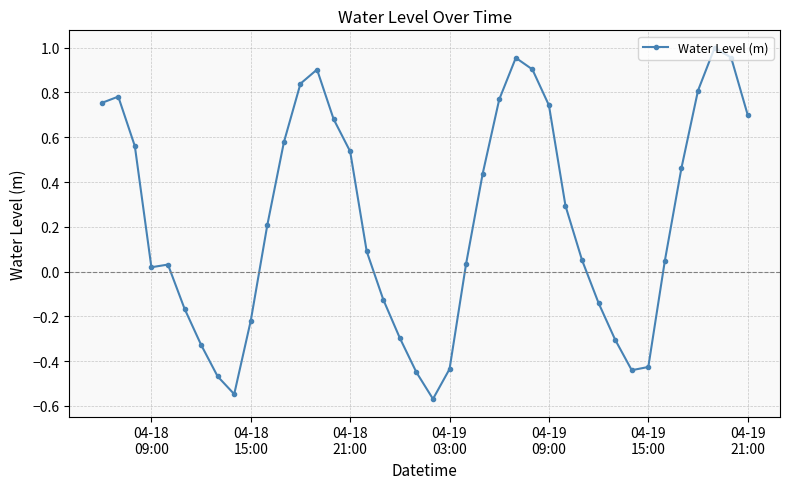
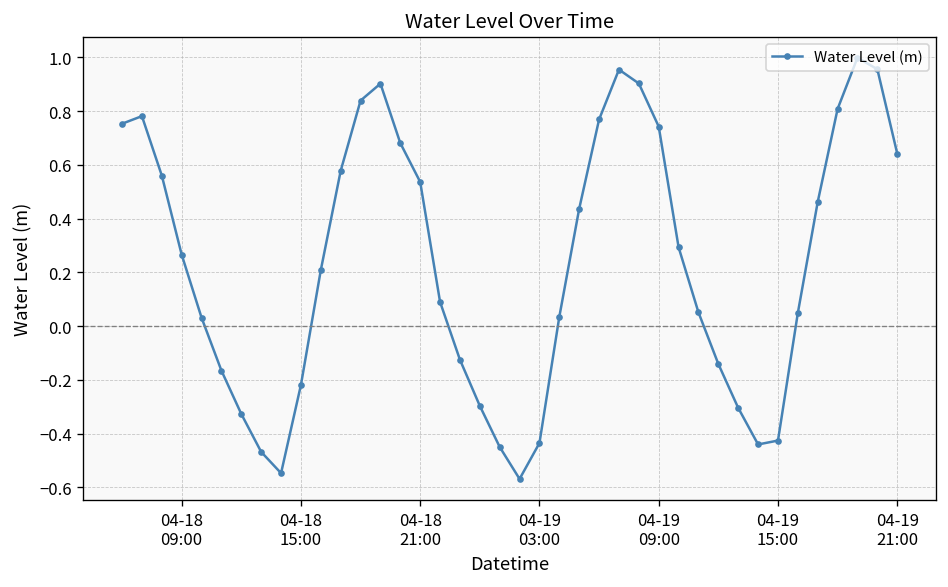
  {
-   "04-18 09:00": 0.02,
+   "04-18 09:00": 0.27,
    "04-18 15:00": -0.22,
    "04-18 21:00": 0.54,
    "04-19 03:00": -0.44,
    "04-19 09:00": 0.74,
    "04-19 15:00": -0.43,
-   "04-19 21:00": 0.70
+   "04-19 21:00": 0.64
  }
